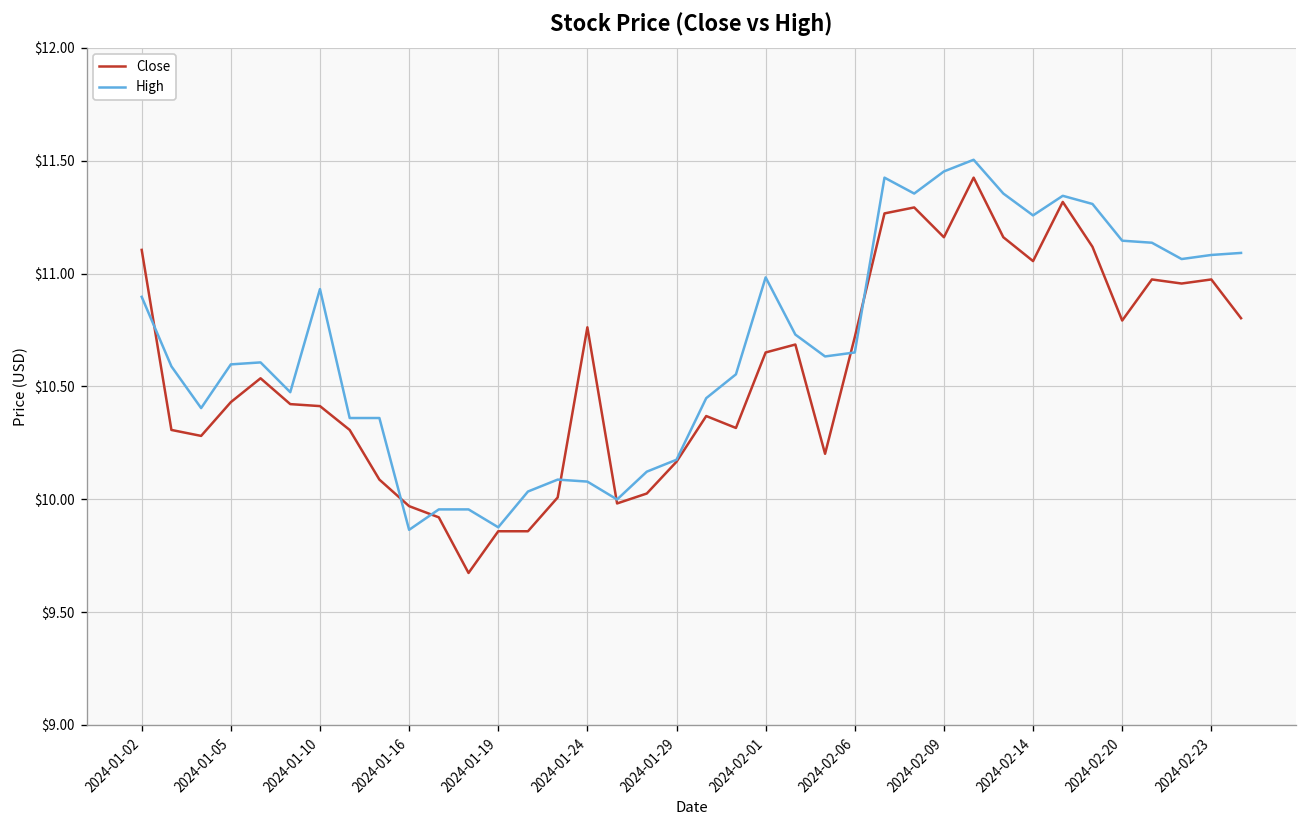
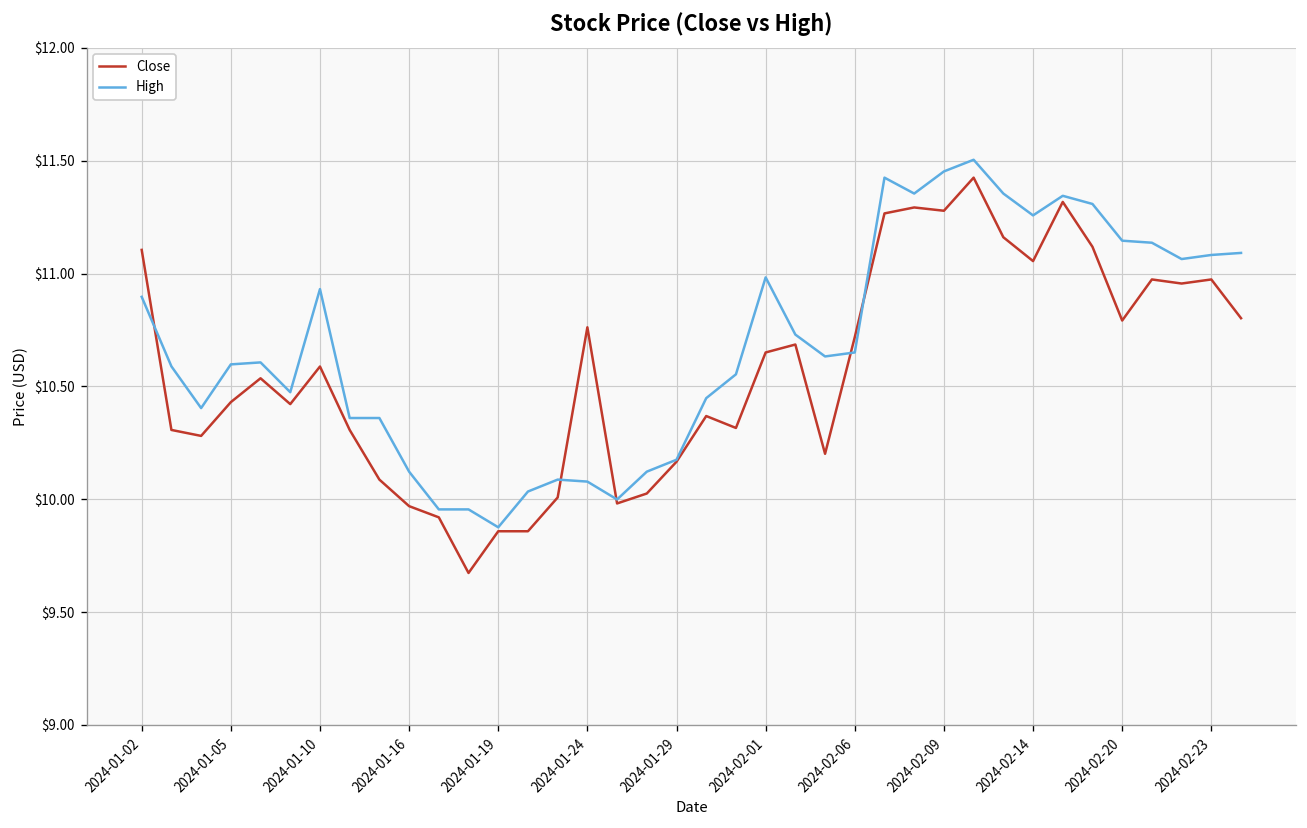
  {
    "Close": {
      "2024-01-02": "$11.10",
      "2024-01-05": "$10.43",
-     "2024-01-10": "$10.41",
+     "2024-01-10": "$10.59",
      "2024-01-16": "$9.97",
      "2024-01-19": "$9.86",
      "2024-01-24": "$10.76",
      "2024-02-01": "$10.65",
      "2024-02-06": "$10.72",
-     "2024-02-09": "$11.16",
+     "2024-02-09": "$11.28",
      "2024-02-14": "$11.06",
      "2024-02-20": "$10.79",
      "2024-02-23": "$10.97"
    },
    "High": {
      "2024-01-02": "$10.90",
      "2024-01-05": "$10.60",
      "2024-01-10": "$10.93",
-     "2024-01-16": "$9.86",
+     "2024-01-16": "$10.12",
      "2024-01-19": "$9.88",
      "2024-01-24": "$10.08",
      "2024-02-01": "$10.98",
      "2024-02-06": "$10.65",
      "2024-02-09": "$11.45",
      "2024-02-14": "$11.26",
      "2024-02-20": "$11.15",
      "2024-02-23": "$11.08"
    }
  }
